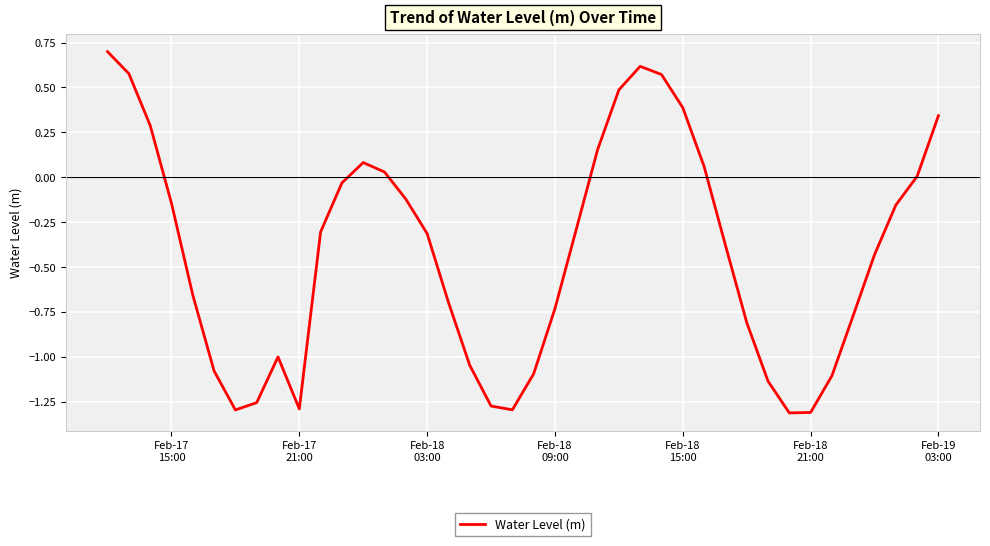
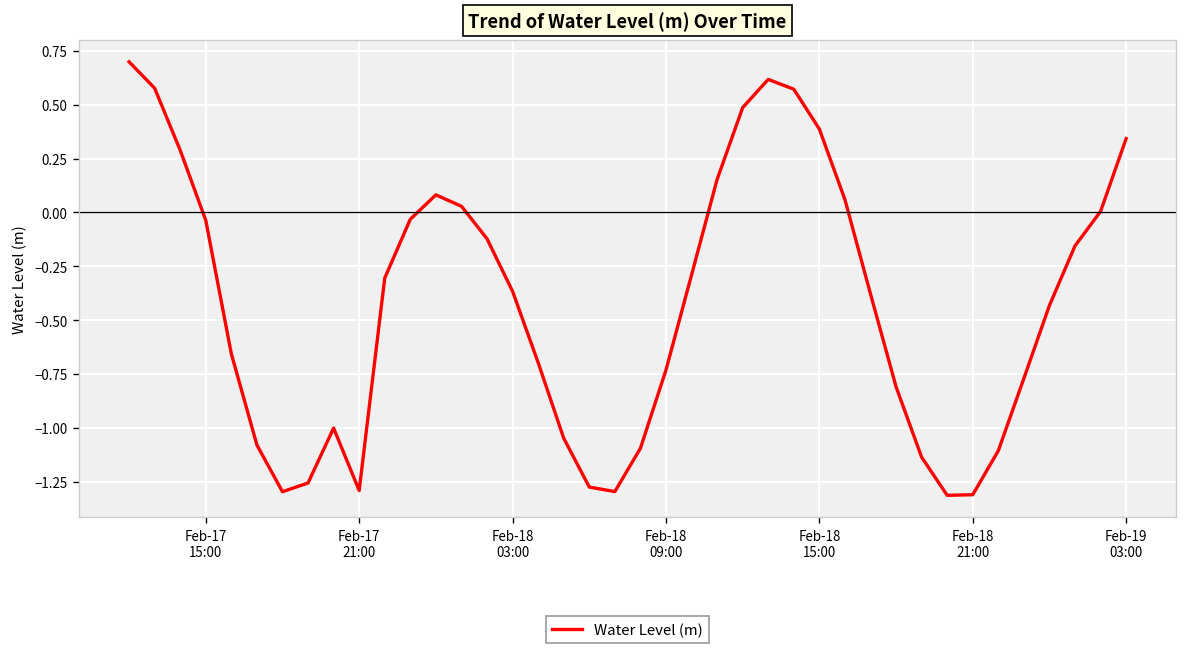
  {
-   "Feb-17 15:00": -0.15,
+   "Feb-17 15:00": -0.04,
    "Feb-17 21:00": -1.29,
-   "Feb-18 03:00": -0.31,
+   "Feb-18 03:00": -0.37,
    "Feb-18 09:00": -0.73,
    "Feb-18 15:00": 0.39,
    "Feb-18 21:00": -1.31,
    "Feb-19 03:00": 0.34
  }
